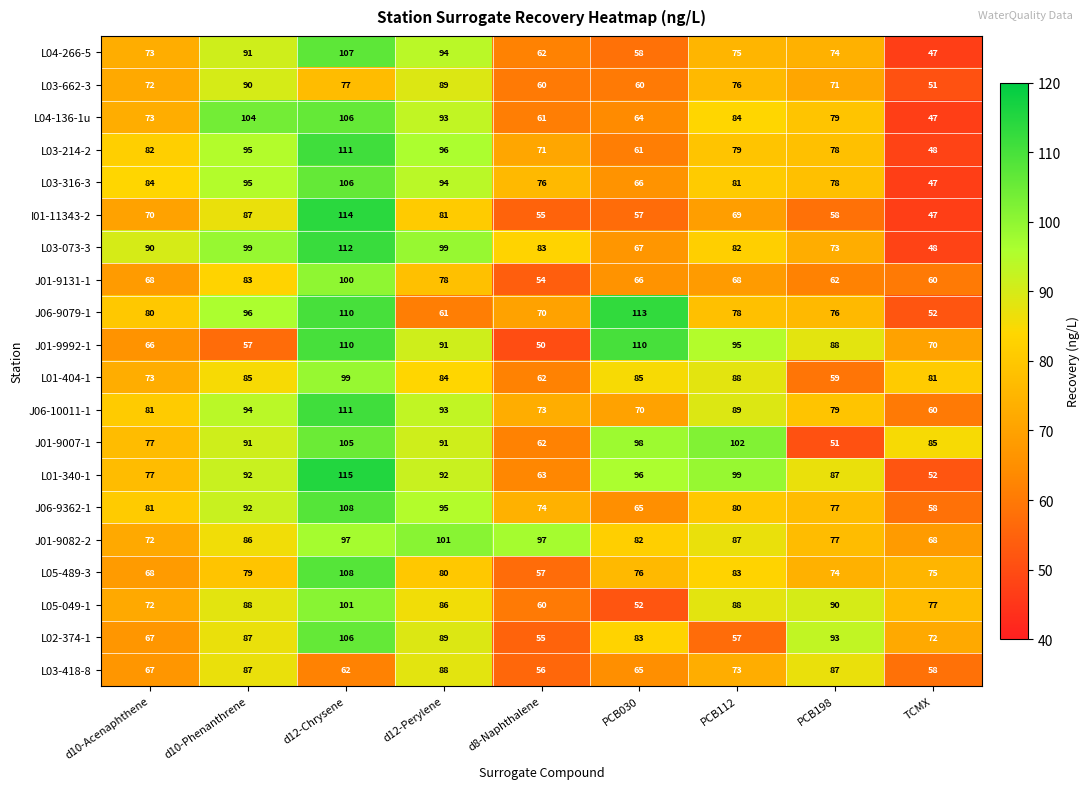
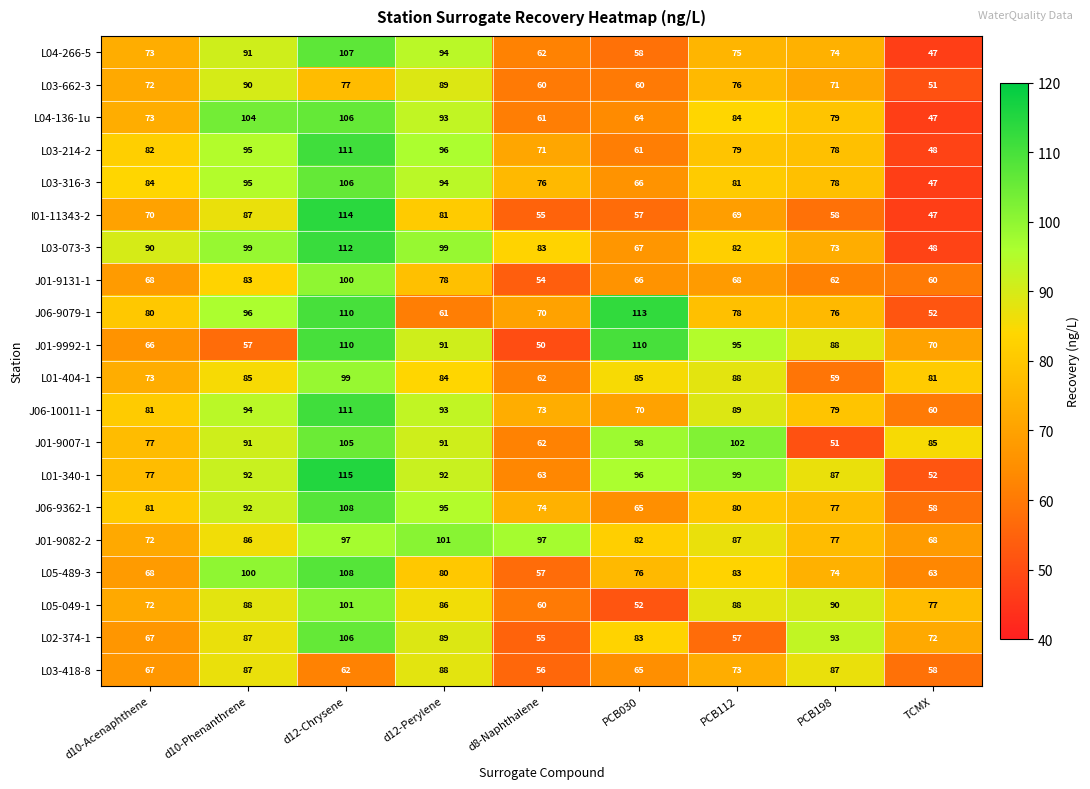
  {
    "L04-266-5": {
      "d10-Acenaphthene": 73,
      "d10-Phenanthrene": 91,
      "d12-Chrysene": 107,
      "d12-Perylene": 94,
      "d8-Naphthalene": 62,
      "PCB030": 58,
      "PCB112": 75,
      "PCB198": 74,
      "TCMX": 47
    },
    "L03-662-3": {
      "d10-Acenaphthene": 72,
      "d10-Phenanthrene": 90,
      "d12-Chrysene": 77,
      "d12-Perylene": 89,
      "d8-Naphthalene": 60,
      "PCB030": 60,
      "PCB112": 76,
      "PCB198": 71,
      "TCMX": 51
    },
    "L04-136-1u": {
      "d10-Acenaphthene": 73,
      "d10-Phenanthrene": 104,
      "d12-Chrysene": 106,
      "d12-Perylene": 93,
      "d8-Naphthalene": 61,
      "PCB030": 64,
      "PCB112": 84,
      "PCB198": 79,
      "TCMX": 47
    },
    "L03-214-2": {
      "d10-Acenaphthene": 82,
      "d10-Phenanthrene": 95,
      "d12-Chrysene": 111,
      "d12-Perylene": 96,
      "d8-Naphthalene": 71,
      "PCB030": 61,
      "PCB112": 79,
      "PCB198": 78,
      "TCMX": 48
    },
    "L03-316-3": {
      "d10-Acenaphthene": 84,
      "d10-Phenanthrene": 95,
      "d12-Chrysene": 106,
      "d12-Perylene": 94,
      "d8-Naphthalene": 76,
      "PCB030": 66,
      "PCB112": 81,
      "PCB198": 78,
      "TCMX": 47
    },
    "I01-11343-2": {
      "d10-Acenaphthene": 70,
      "d10-Phenanthrene": 87,
      "d12-Chrysene": 114,
      "d12-Perylene": 81,
      "d8-Naphthalene": 55,
      "PCB030": 57,
      "PCB112": 69,
      "PCB198": 58,
      "TCMX": 47
    },
    "L03-073-3": {
      "d10-Acenaphthene": 90,
      "d10-Phenanthrene": 99,
      "d12-Chrysene": 112,
      "d12-Perylene": 99,
      "d8-Naphthalene": 83,
      "PCB030": 67,
      "PCB112": 82,
      "PCB198": 73,
      "TCMX": 48
    },
    "J01-9131-1": {
      "d10-Acenaphthene": 68,
      "d10-Phenanthrene": 83,
      "d12-Chrysene": 100,
      "d12-Perylene": 78,
      "d8-Naphthalene": 54,
      "PCB030": 66,
      "PCB112": 68,
      "PCB198": 62,
      "TCMX": 60
    },
    "J06-9079-1": {
      "d10-Acenaphthene": 80,
      "d10-Phenanthrene": 96,
      "d12-Chrysene": 110,
      "d12-Perylene": 61,
      "d8-Naphthalene": 70,
      "PCB030": 113,
      "PCB112": 78,
      "PCB198": 76,
      "TCMX": 52
    },
    "J01-9992-1": {
      "d10-Acenaphthene": 66,
      "d10-Phenanthrene": 57,
      "d12-Chrysene": 110,
      "d12-Perylene": 91,
      "d8-Naphthalene": 50,
      "PCB030": 110,
      "PCB112": 95,
      "PCB198": 88,
      "TCMX": 70
    },
    "L01-404-1": {
      "d10-Acenaphthene": 73,
      "d10-Phenanthrene": 85,
      "d12-Chrysene": 99,
      "d12-Perylene": 84,
      "d8-Naphthalene": 62,
      "PCB030": 85,
      "PCB112": 88,
      "PCB198": 59,
      "TCMX": 81
    },
    "J06-10011-1": {
      "d10-Acenaphthene": 81,
      "d10-Phenanthrene": 94,
      "d12-Chrysene": 111,
      "d12-Perylene": 93,
      "d8-Naphthalene": 73,
      "PCB030": 70,
      "PCB112": 89,
      "PCB198": 79,
      "TCMX": 60
    },
    "J01-9007-1": {
      "d10-Acenaphthene": 77,
      "d10-Phenanthrene": 91,
      "d12-Chrysene": 105,
      "d12-Perylene": 91,
      "d8-Naphthalene": 62,
      "PCB030": 98,
      "PCB112": 102,
      "PCB198": 51,
      "TCMX": 85
    },
    "L01-340-1": {
      "d10-Acenaphthene": 77,
      "d10-Phenanthrene": 92,
      "d12-Chrysene": 115,
      "d12-Perylene": 92,
      "d8-Naphthalene": 63,
      "PCB030": 96,
      "PCB112": 99,
      "PCB198": 87,
      "TCMX": 52
    },
    "J06-9362-1": {
      "d10-Acenaphthene": 81,
      "d10-Phenanthrene": 92,
      "d12-Chrysene": 108,
      "d12-Perylene": 95,
      "d8-Naphthalene": 74,
      "PCB030": 65,
      "PCB112": 80,
      "PCB198": 77,
      "TCMX": 58
    },
    "J01-9082-2": {
      "d10-Acenaphthene": 72,
      "d10-Phenanthrene": 86,
      "d12-Chrysene": 97,
      "d12-Perylene": 101,
      "d8-Naphthalene": 97,
      "PCB030": 82,
      "PCB112": 87,
      "PCB198": 77,
      "TCMX": 68
    },
    "L05-489-3": {
      "d10-Acenaphthene": 68,
-     "d10-Phenanthrene": 79,
+     "d10-Phenanthrene": 100,
      "d12-Chrysene": 108,
      "d12-Perylene": 80,
      "d8-Naphthalene": 57,
      "PCB030": 76,
      "PCB112": 83,
      "PCB198": 74,
-     "TCMX": 75
+     "TCMX": 63
    },
    "L05-049-1": {
      "d10-Acenaphthene": 72,
      "d10-Phenanthrene": 88,
      "d12-Chrysene": 101,
      "d12-Perylene": 86,
      "d8-Naphthalene": 60,
      "PCB030": 52,
      "PCB112": 88,
      "PCB198": 90,
      "TCMX": 77
    },
    "L02-374-1": {
      "d10-Acenaphthene": 67,
      "d10-Phenanthrene": 87,
      "d12-Chrysene": 106,
      "d12-Perylene": 89,
      "d8-Naphthalene": 55,
      "PCB030": 83,
      "PCB112": 57,
      "PCB198": 93,
      "TCMX": 72
    },
    "L03-418-8": {
      "d10-Acenaphthene": 67,
      "d10-Phenanthrene": 87,
      "d12-Chrysene": 62,
      "d12-Perylene": 88,
      "d8-Naphthalene": 56,
      "PCB030": 65,
      "PCB112": 73,
      "PCB198": 87,
      "TCMX": 58
    }
  }
